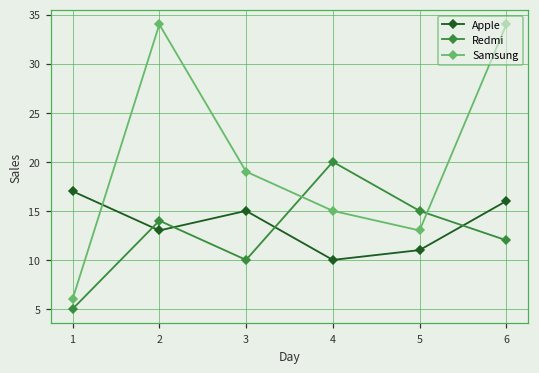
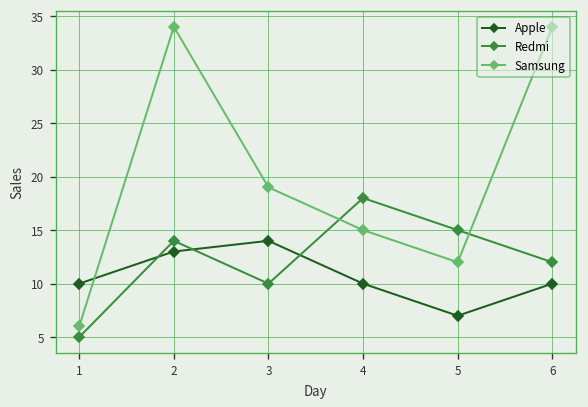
  {
    "Apple": {
-     "1": 17,
+     "1": 10,
      "2": 13,
-     "3": 15,
+     "3": 14,
      "4": 10,
-     "5": 11,
-     "6": 16
+     "5": 7,
+     "6": 10
    },
    "Redmi": {
      "1": 5,
      "2": 14,
      "3": 10,
-     "4": 20,
+     "4": 18,
      "5": 15,
      "6": 12
    },
    "Samsung": {
      "1": 6,
      "2": 34,
      "3": 19,
      "4": 15,
-     "5": 13
+     "5": 12
    }
  }
